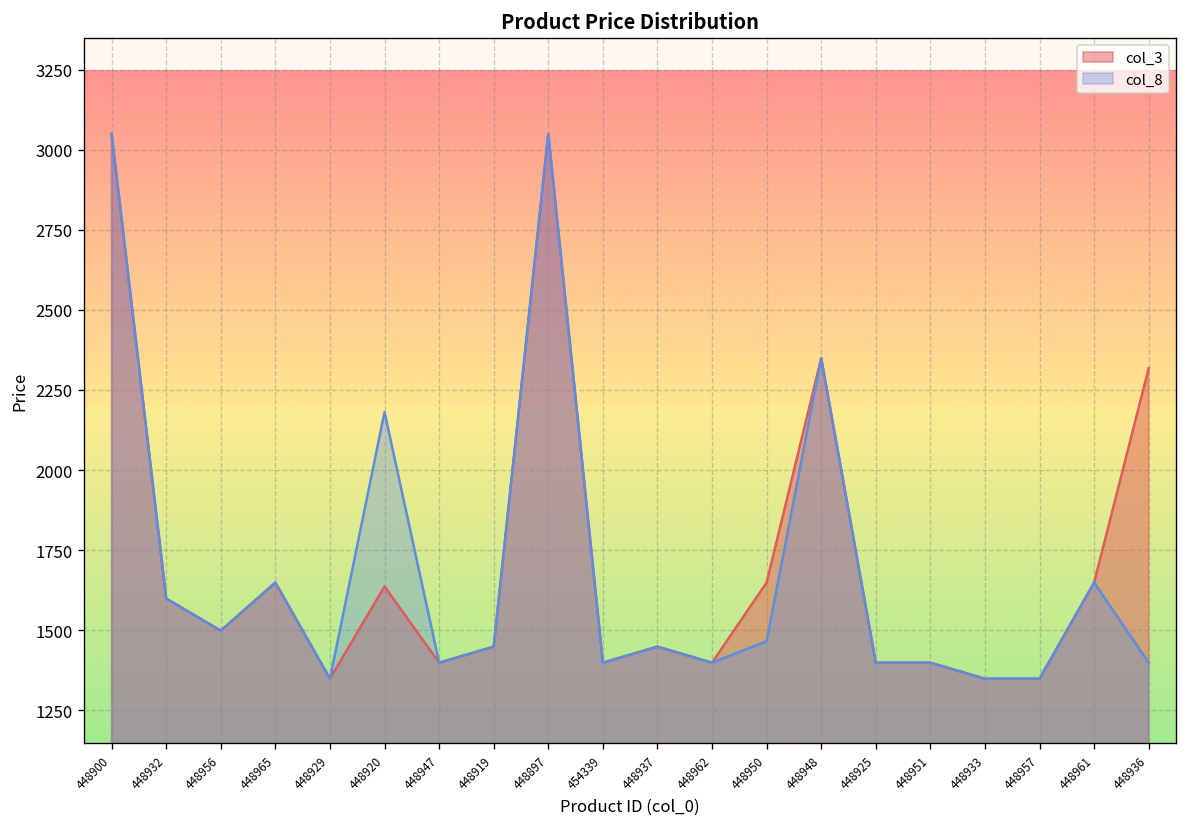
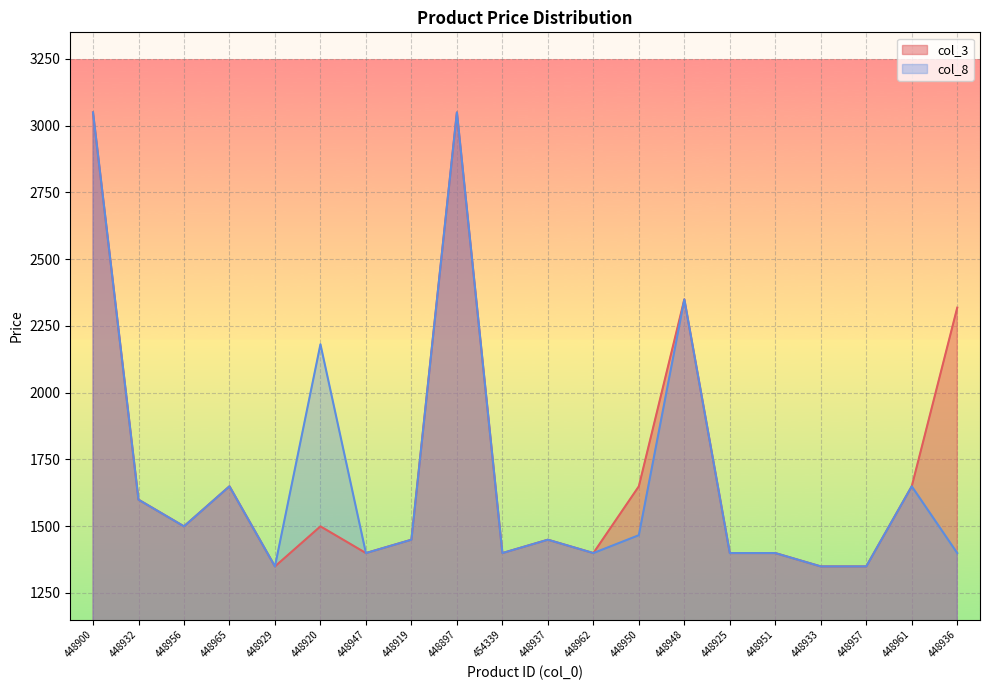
  {
    "col_3": {
-     "448920": 1640,
+     "448920": 1500,
      "448950": 1650,
      "448936": 2320
    },
    "col_8": {
      "448920": 2180,
      "448950": 1470,
      "448936": 1400
    }
  }
